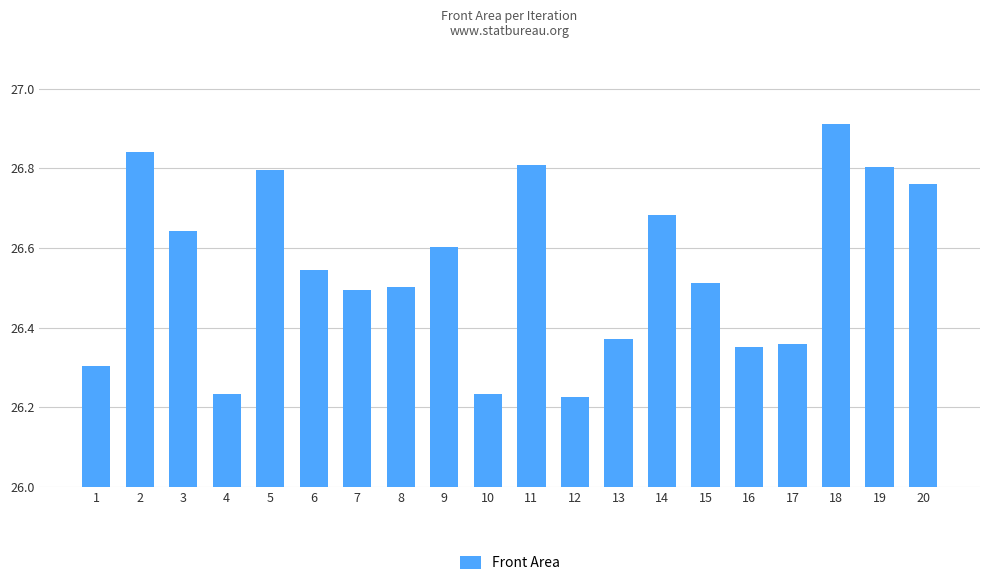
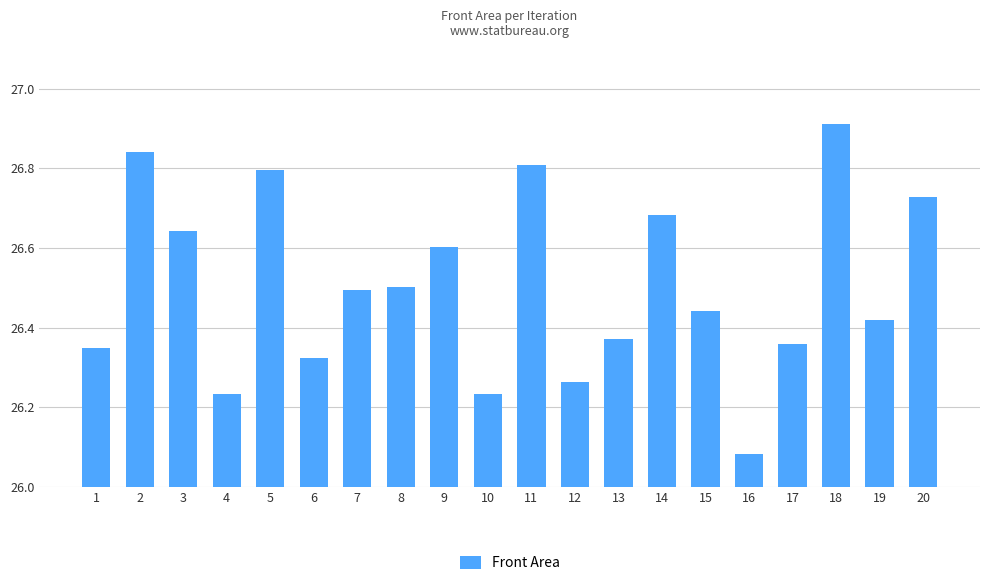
  {
-   "1": 26.30,
+   "1": 26.35,
    "2": 26.84,
    "3": 26.64,
    "4": 26.23,
    "5": 26.80,
-   "6": 26.54,
+   "6": 26.32,
    "7": 26.50,
    "8": 26.50,
    "9": 26.60,
    "10": 26.23,
    "11": 26.81,
-   "12": 26.23,
+   "12": 26.26,
    "13": 26.37,
    "14": 26.68,
-   "15": 26.51,
-   "16": 26.35,
+   "15": 26.44,
+   "16": 26.08,
    "17": 26.36,
    "18": 26.91,
-   "19": 26.80,
-   "20": 26.76
+   "19": 26.42,
+   "20": 26.73
  }
